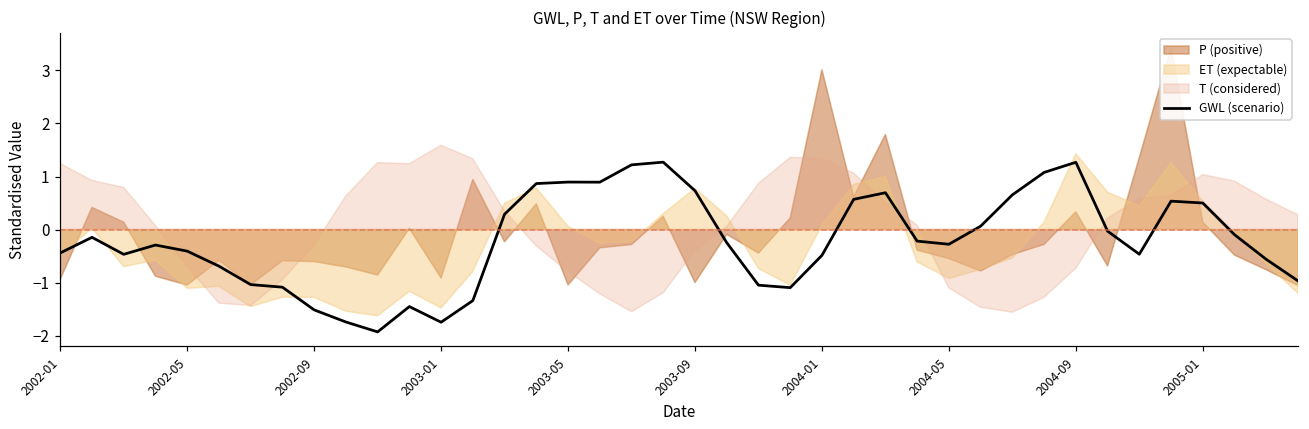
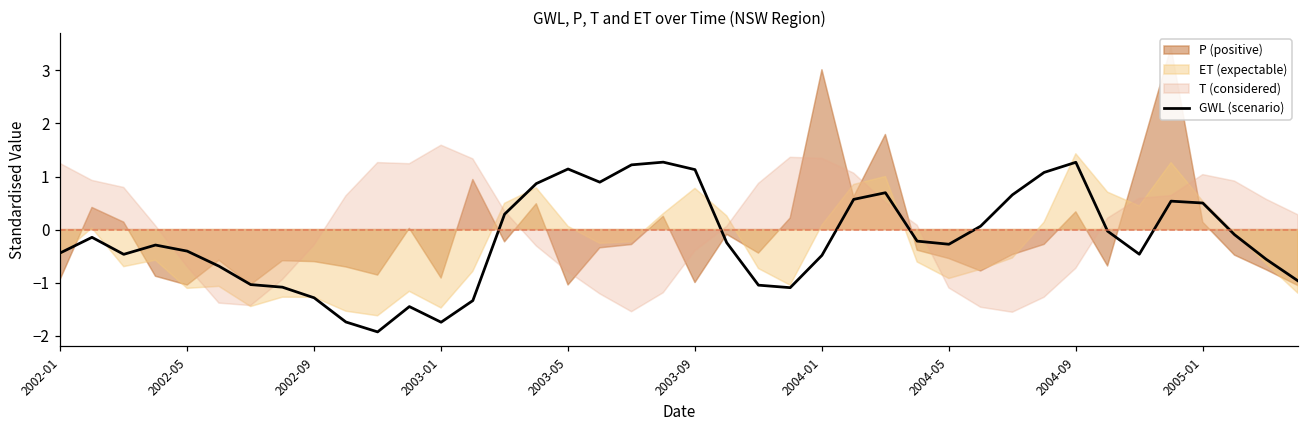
  {
    "2002-01": -0.4,
    "2002-05": -0.4,
-   "2002-09": -1.5,
+   "2002-09": -1.3,
    "2003-01": -1.7,
-   "2003-05": 0.9,
-   "2003-09": 0.7,
+   "2003-05": 1.1,
+   "2003-09": 1.1,
    "2004-01": -0.5,
    "2004-05": -0.3,
    "2004-09": 1.3,
    "2005-01": 0.5
  }
